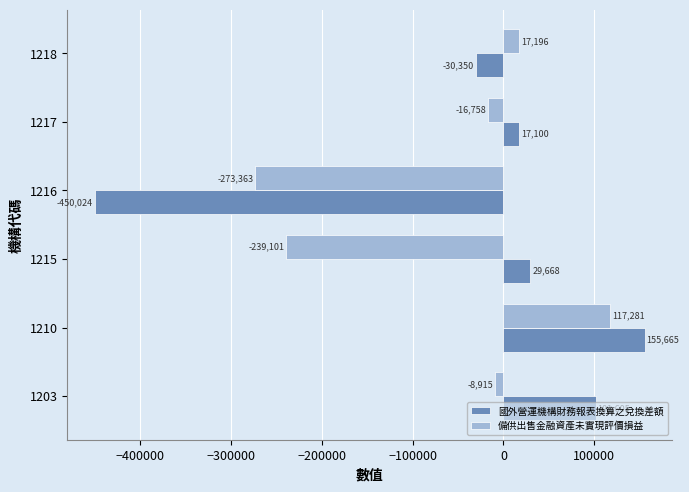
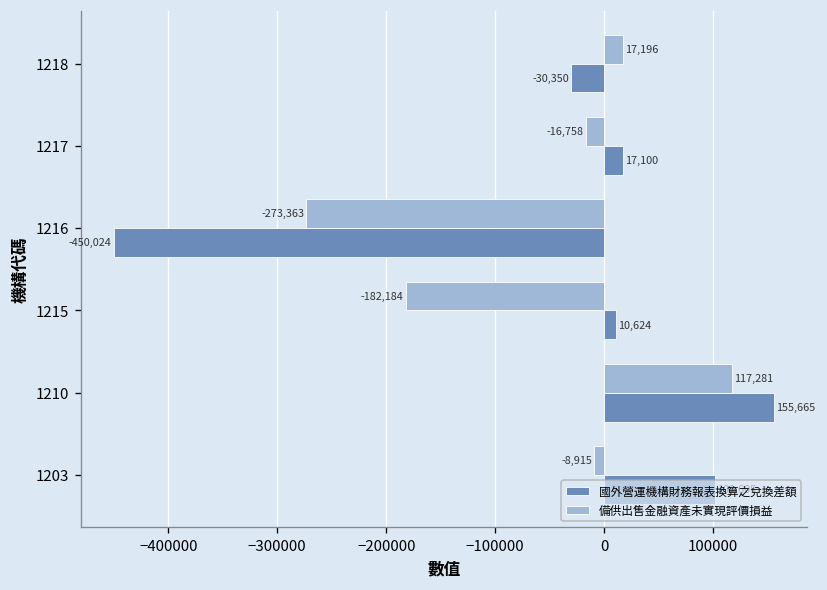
  {
    "國外營運機構財務報表換算之兌換差額": {
      "1218": "-30,350",
      "1217": "17,100",
      "1216": "-450,024",
-     "1215": "29,668",
+     "1215": "10,624",
      "1210": "155,665"
    },
    "備供出售金融資產未實現評價損益": {
      "1218": "17,196",
      "1217": "-16,758",
      "1216": "-273,363",
-     "1215": "-239,101",
+     "1215": "-182,184",
      "1210": "117,281",
      "1203": "-8,915"
    }
  }
